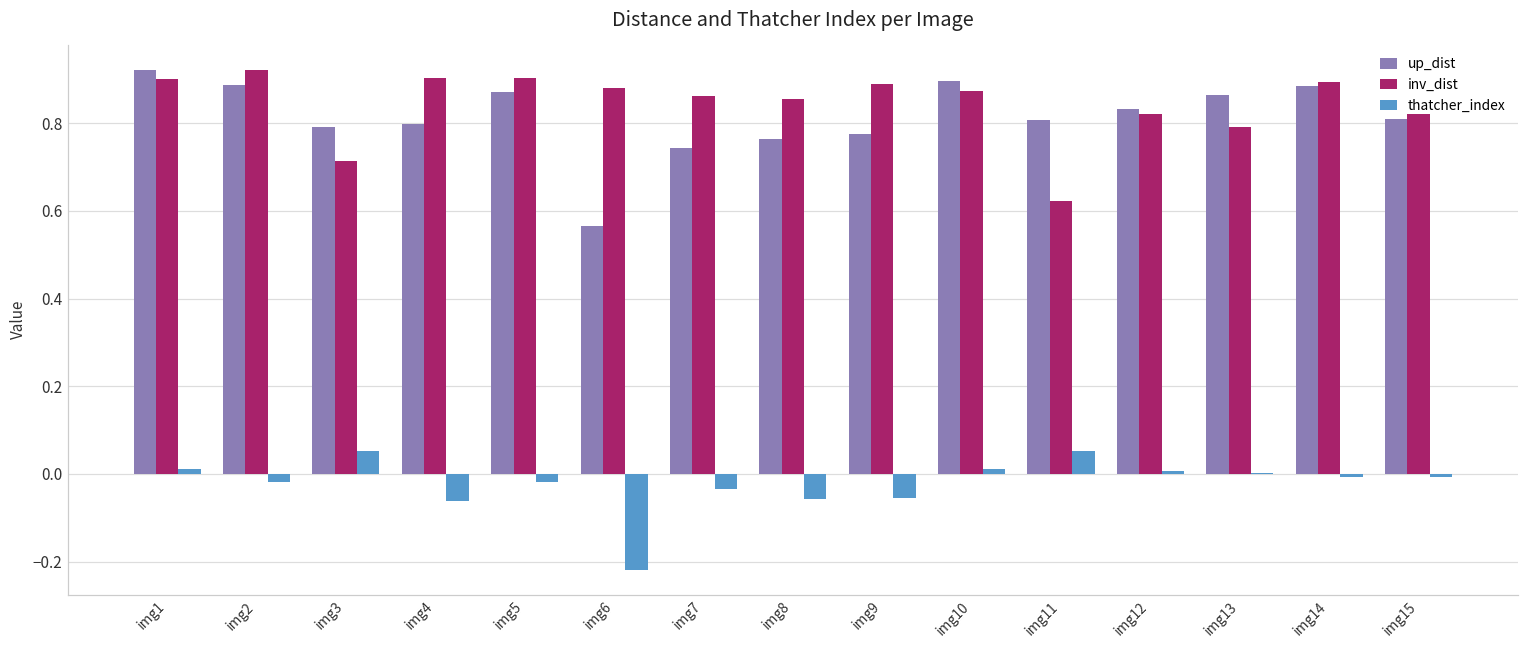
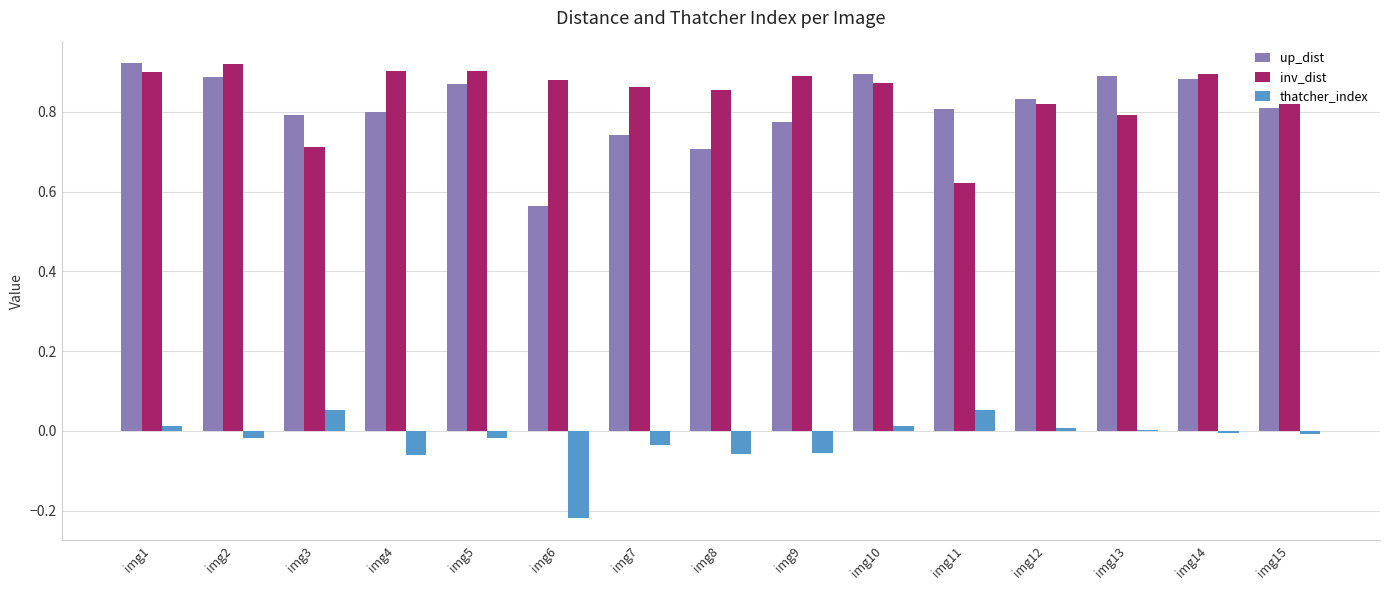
  {
    "up_dist": {
      "img1": 0.92,
      "img2": 0.89,
      "img3": 0.79,
      "img4": 0.80,
      "img5": 0.87,
      "img6": 0.56,
      "img7": 0.74,
-     "img8": 0.76,
+     "img8": 0.71,
      "img9": 0.77,
      "img10": 0.90,
      "img11": 0.81,
      "img12": 0.83,
-     "img13": 0.86,
+     "img13": 0.89,
      "img14": 0.88,
      "img15": 0.81
    },
    "inv_dist": {
      "img1": 0.90,
      "img2": 0.92,
      "img3": 0.71,
      "img4": 0.90,
      "img5": 0.90,
      "img6": 0.88,
      "img7": 0.86,
      "img8": 0.86,
      "img9": 0.89,
      "img10": 0.87,
      "img11": 0.62,
      "img12": 0.82,
      "img13": 0.79,
      "img14": 0.89,
      "img15": 0.82
    },
    "thatcher_index": {
      "img1": 0.01,
      "img2": -0.02,
      "img3": 0.05,
      "img4": -0.06,
      "img5": -0.02,
      "img6": -0.22,
      "img7": -0.03,
      "img8": -0.06,
      "img9": -0.05,
      "img10": 0.01,
      "img11": 0.05,
      "img12": 0.01,
      "img15": -0.01
    }
  }
